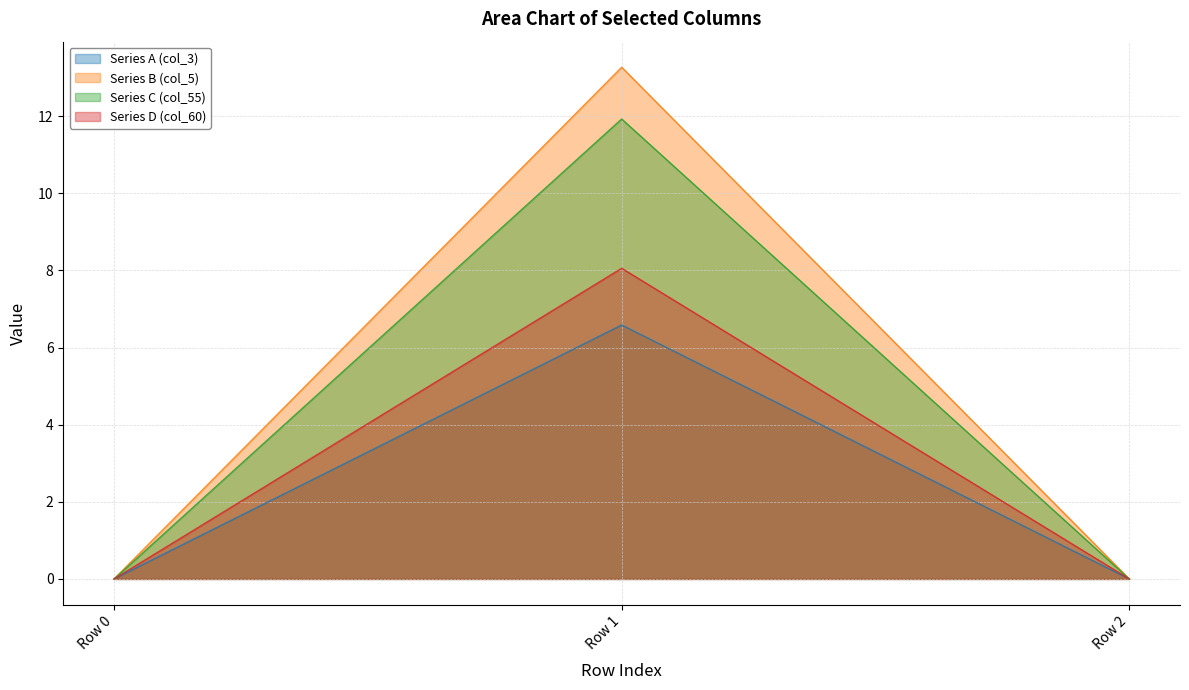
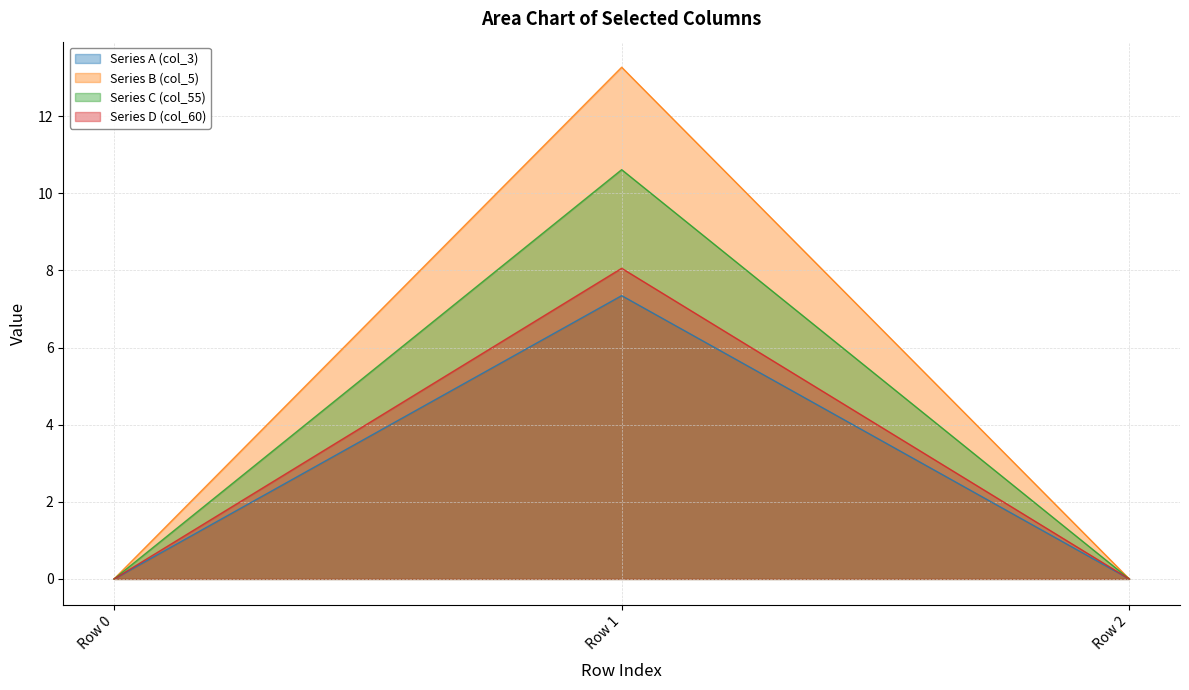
  {
    "Series A (col_3)": {
-     "Row 1": 6.6
+     "Row 1": 7.3
    },
    "Series C (col_55)": {
-     "Row 1": 11.9
+     "Row 1": 10.6
    }
  }
